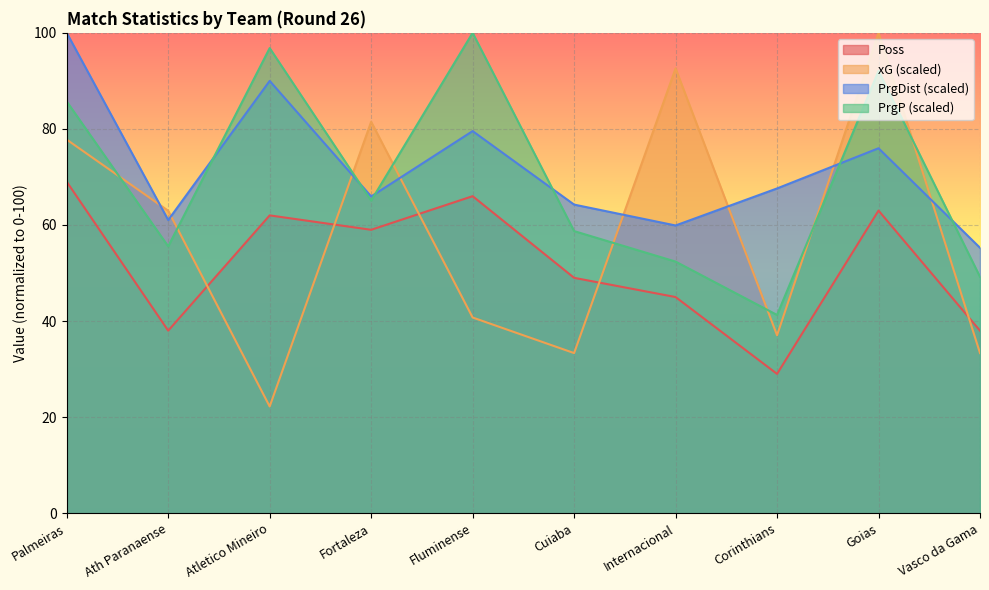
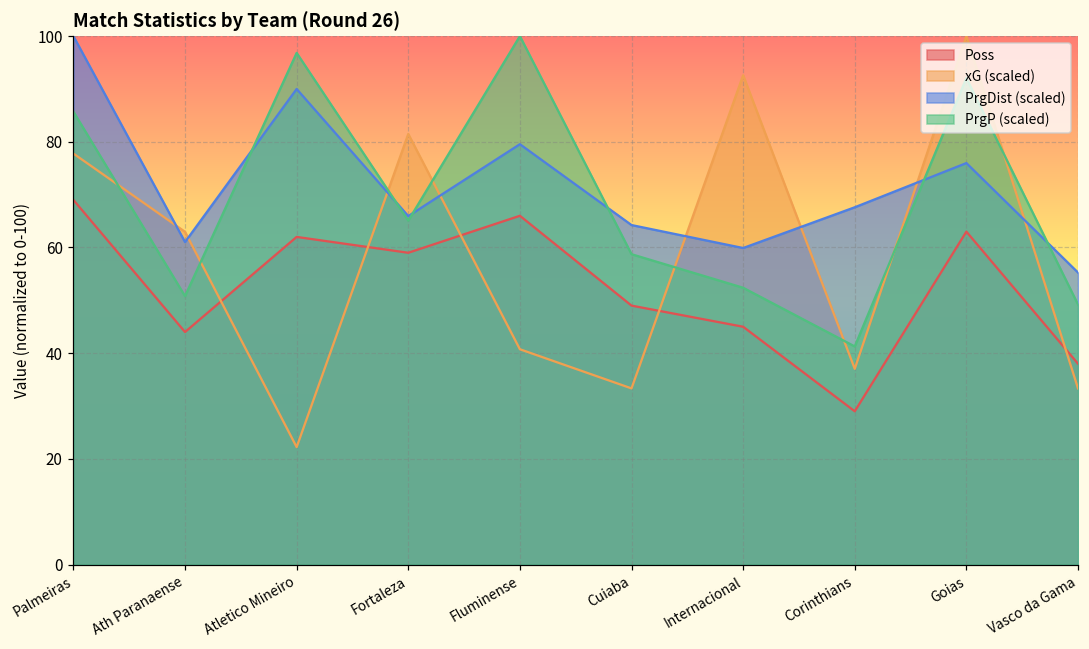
  {
    "Poss": {
      "Palmeiras": 69,
-     "Ath Paranaense": 38,
+     "Ath Paranaense": 44,
      "Atletico Mineiro": 62,
      "Fortaleza": 59,
      "Fluminense": 66,
      "Cuiaba": 49,
      "Internacional": 45,
      "Corinthians": 29,
      "Goias": 63,
      "Vasco da Gama": 38
    },
    "xG (scaled)": {
      "Palmeiras": 78,
      "Ath Paranaense": 63,
      "Atletico Mineiro": 22,
      "Fortaleza": 81,
      "Fluminense": 41,
      "Cuiaba": 33,
      "Internacional": 93,
      "Corinthians": 37,
      "Goias": 100,
      "Vasco da Gama": 33
    },
    "PrgDist (scaled)": {
      "Palmeiras": 100,
      "Ath Paranaense": 61,
      "Atletico Mineiro": 90,
      "Fortaleza": 66,
      "Fluminense": 80,
      "Cuiaba": 64,
      "Internacional": 60,
      "Corinthians": 68,
      "Goias": 76,
      "Vasco da Gama": 55
    },
    "PrgP (scaled)": {
      "Palmeiras": 86,
-     "Ath Paranaense": 56,
+     "Ath Paranaense": 51,
      "Atletico Mineiro": 97,
      "Fortaleza": 65,
      "Fluminense": 100,
      "Cuiaba": 59,
      "Internacional": 52,
      "Corinthians": 41,
      "Vasco da Gama": 49
    }
  }
